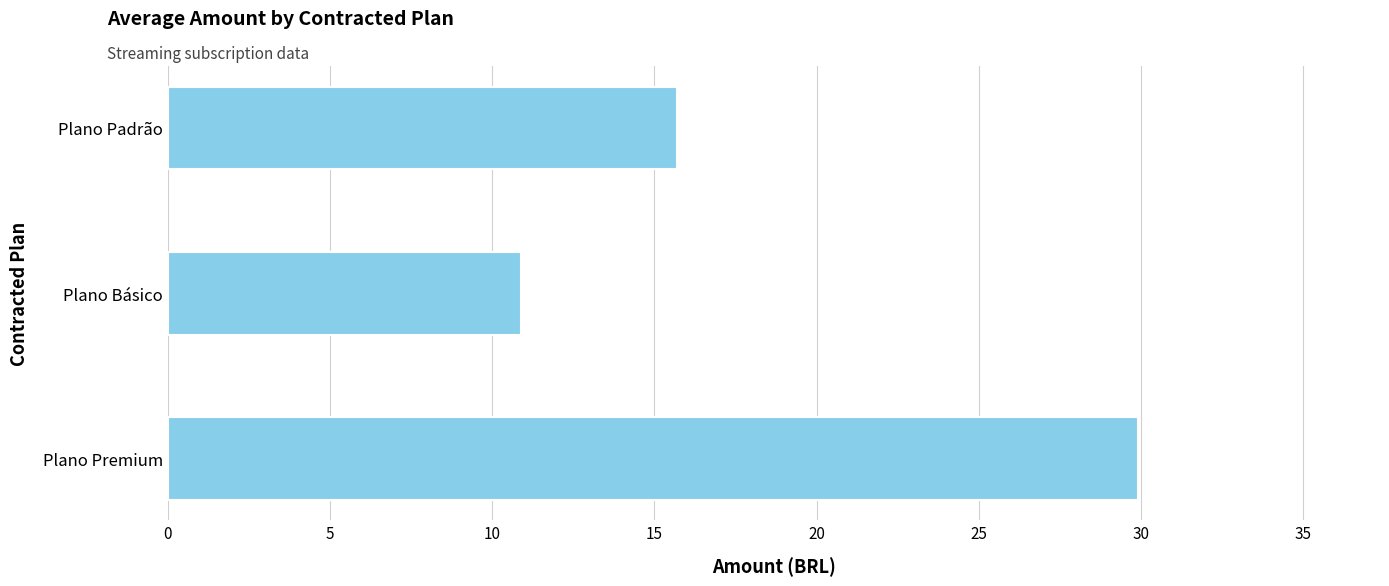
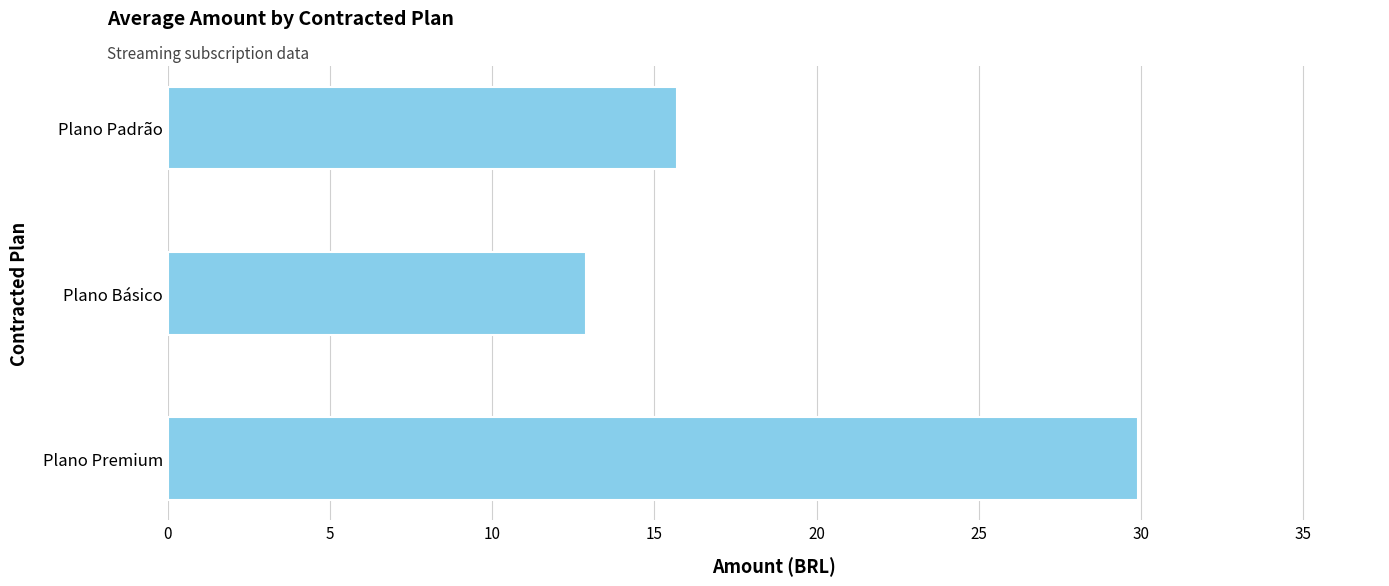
  {
    "Plano Padrão": 15.7,
-   "Plano Básico": 10.9,
+   "Plano Básico": 12.9,
    "Plano Premium": 29.9
  }
